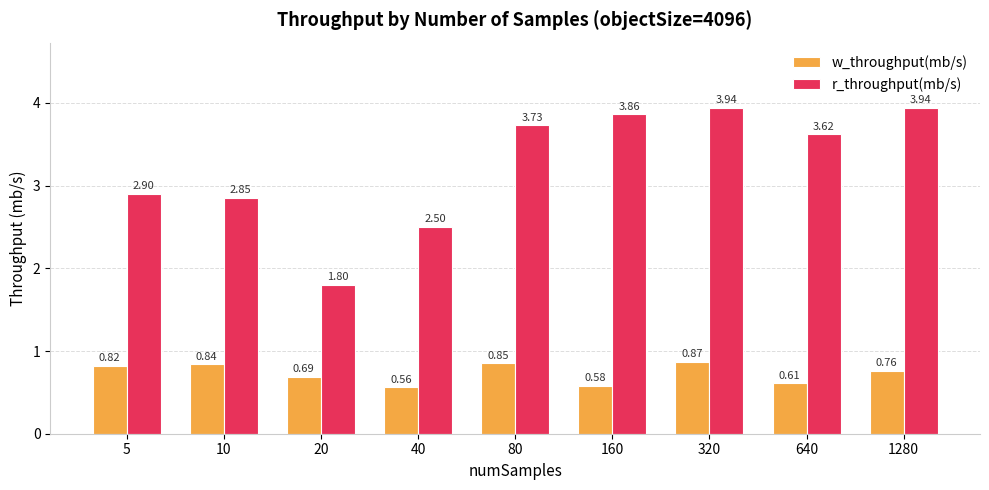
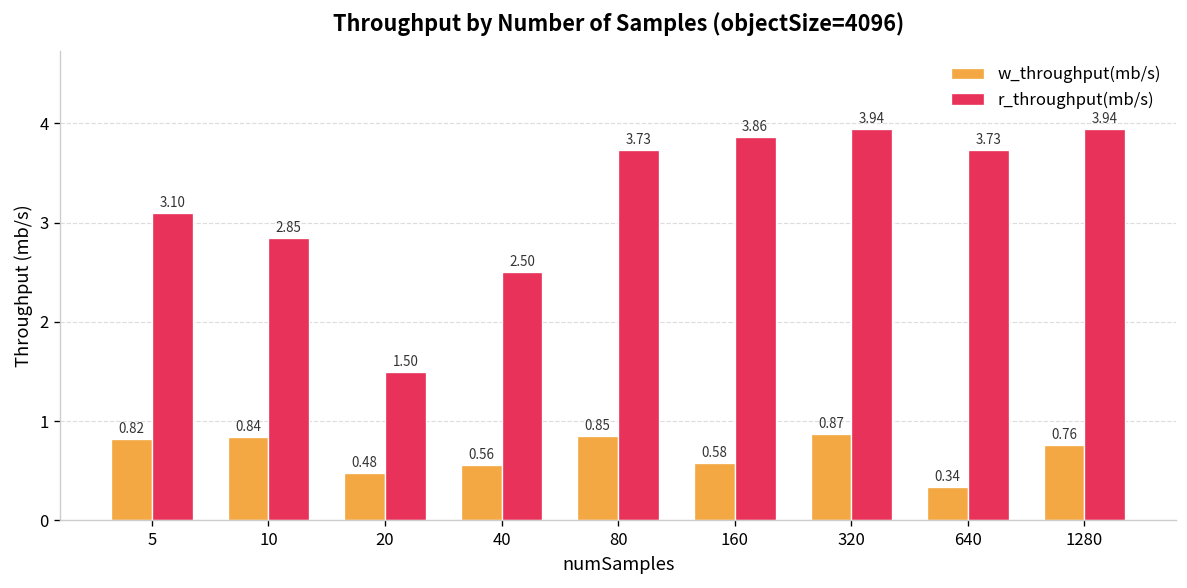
  {
    "w_throughput(mb/s)": {
      "5": 0.82,
      "10": 0.84,
-     "20": 0.69,
+     "20": 0.48,
      "40": 0.56,
      "80": 0.85,
      "160": 0.58,
      "320": 0.87,
-     "640": 0.61,
+     "640": 0.34,
      "1280": 0.76
    },
    "r_throughput(mb/s)": {
-     "5": 2.90,
+     "5": 3.10,
      "10": 2.85,
-     "20": 1.80,
+     "20": 1.50,
      "40": 2.50,
      "80": 3.73,
      "160": 3.86,
      "320": 3.94,
-     "640": 3.62,
+     "640": 3.73,
      "1280": 3.94
    }
  }
